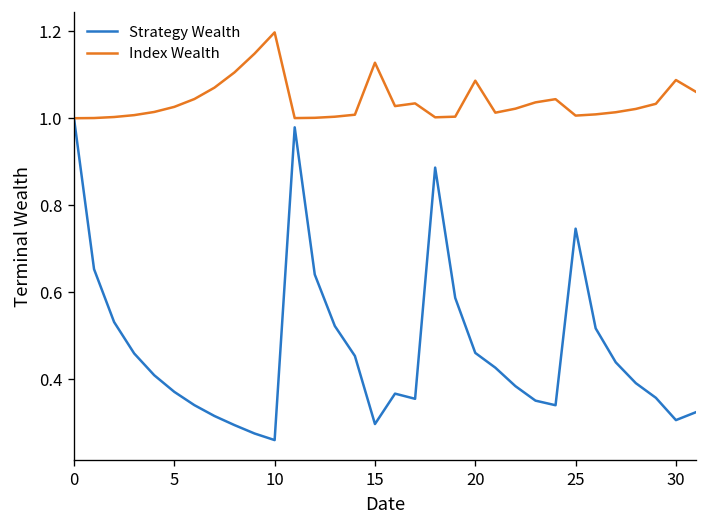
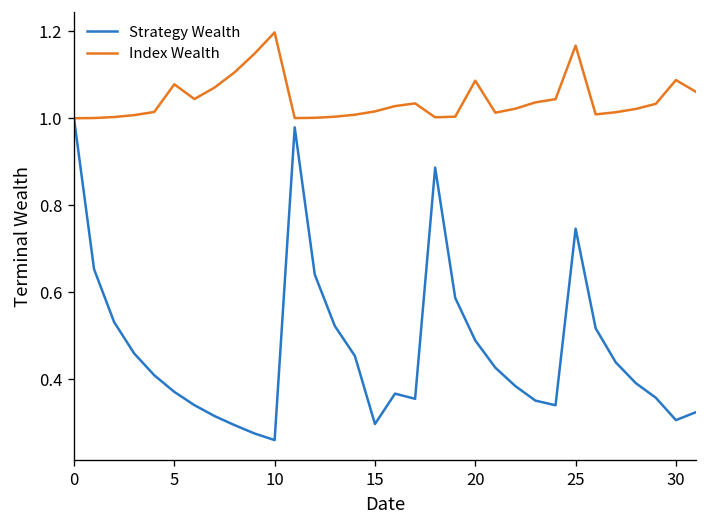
  {
    "Strategy Wealth": {
      "5": 0.37,
      "10": 0.26,
      "15": 0.30,
-     "20": 0.46,
+     "20": 0.49,
      "25": 0.75,
      "30": 0.31
    },
    "Index Wealth": {
-     "5": 1.03,
+     "5": 1.08,
      "10": 1.20,
-     "15": 1.13,
+     "15": 1.02,
      "20": 1.09,
-     "25": 1.01,
+     "25": 1.17,
      "30": 1.09
    }
  }
